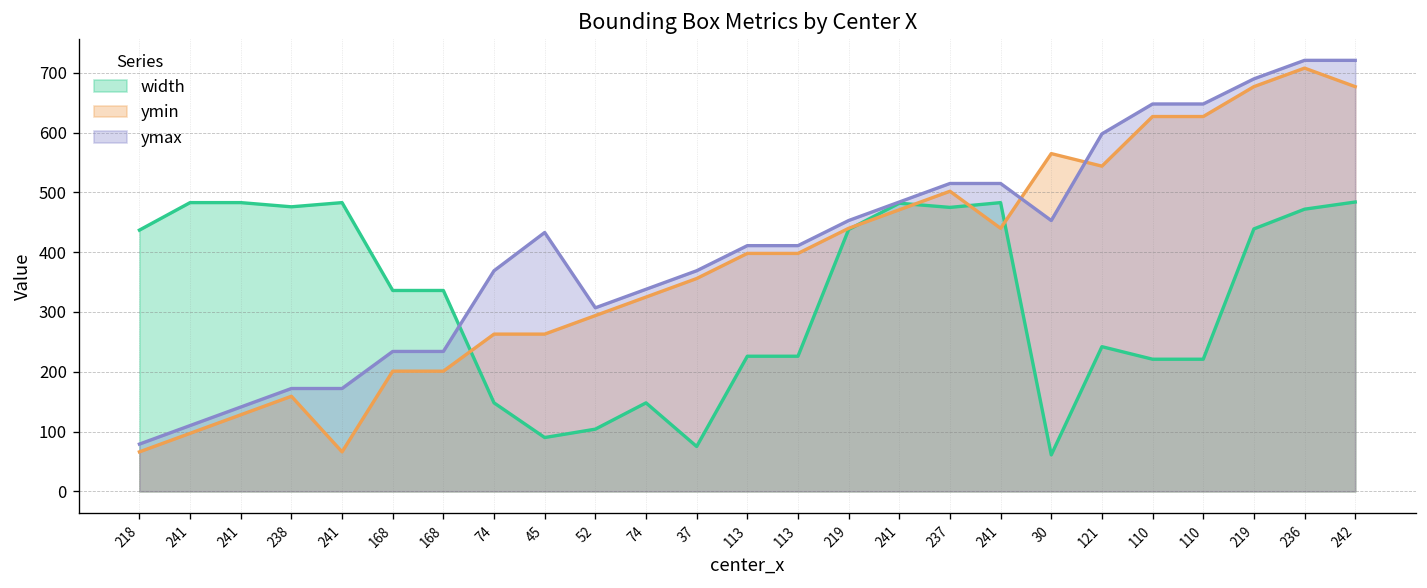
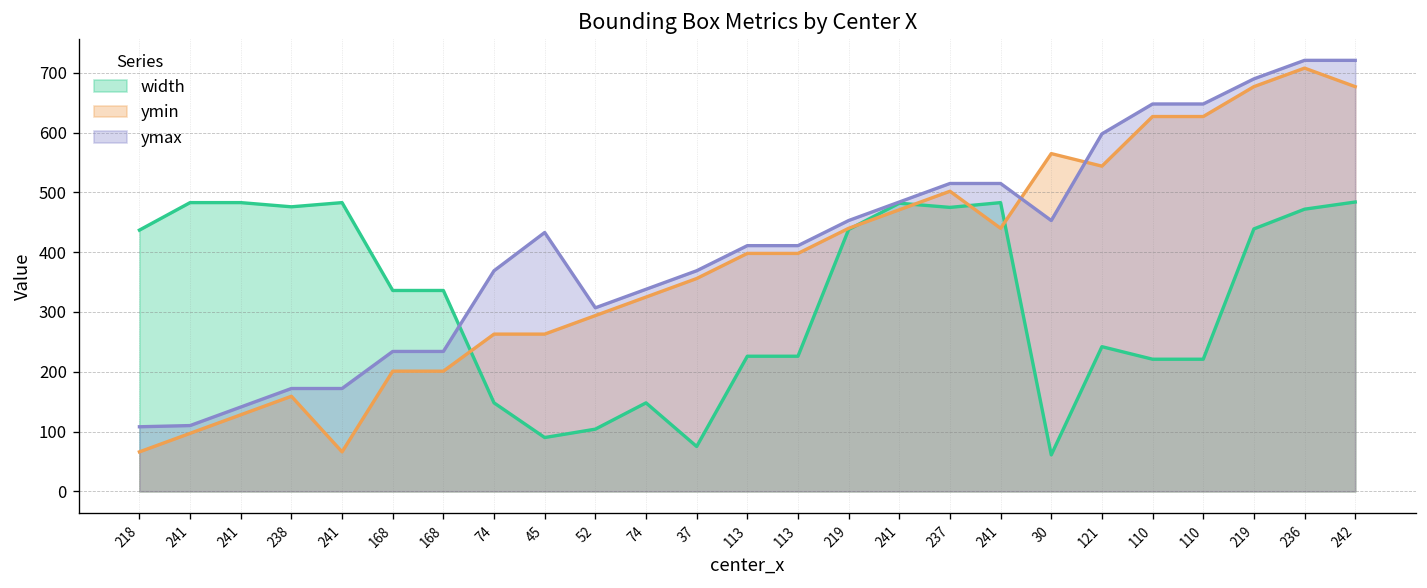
  {
    "width": {
      "218": 440,
      "238": 480,
      "45": 90,
      "52": 100,
      "37": 80,
      "237": 480,
      "30": 60,
      "121": 240,
      "236": 470,
      "242": 480
    },
    "ymin": {
      "218": 70,
      "238": 160,
      "45": 260,
      "52": 290,
      "37": 360,
      "237": 500,
      "30": 570,
      "121": 540,
      "236": 710,
      "242": 680
    },
    "ymax": {
-     "218": 80,
+     "218": 110,
      "238": 170,
      "45": 430,
      "52": 310,
      "37": 370,
      "237": 520,
      "30": 450,
      "121": 600,
      "236": 720,
      "242": 720
    }
  }
